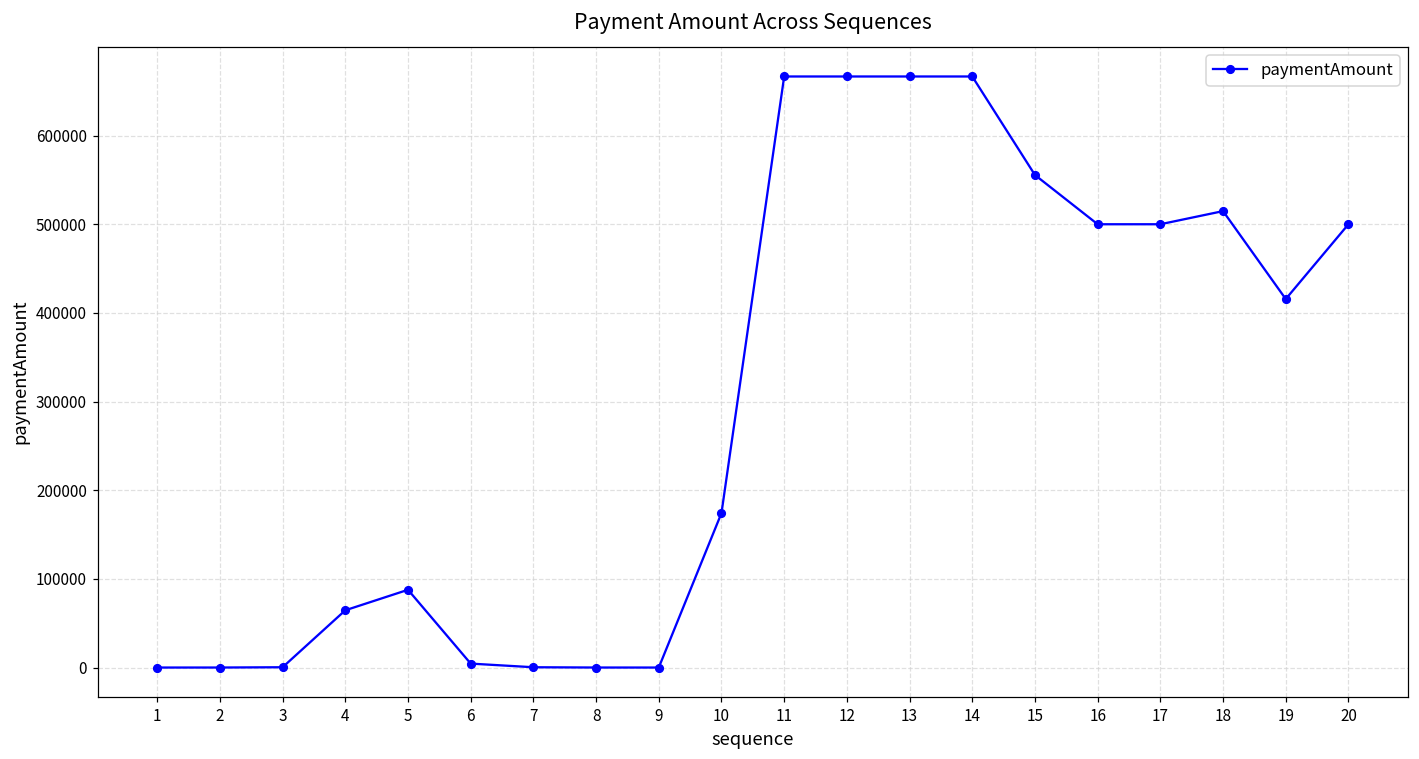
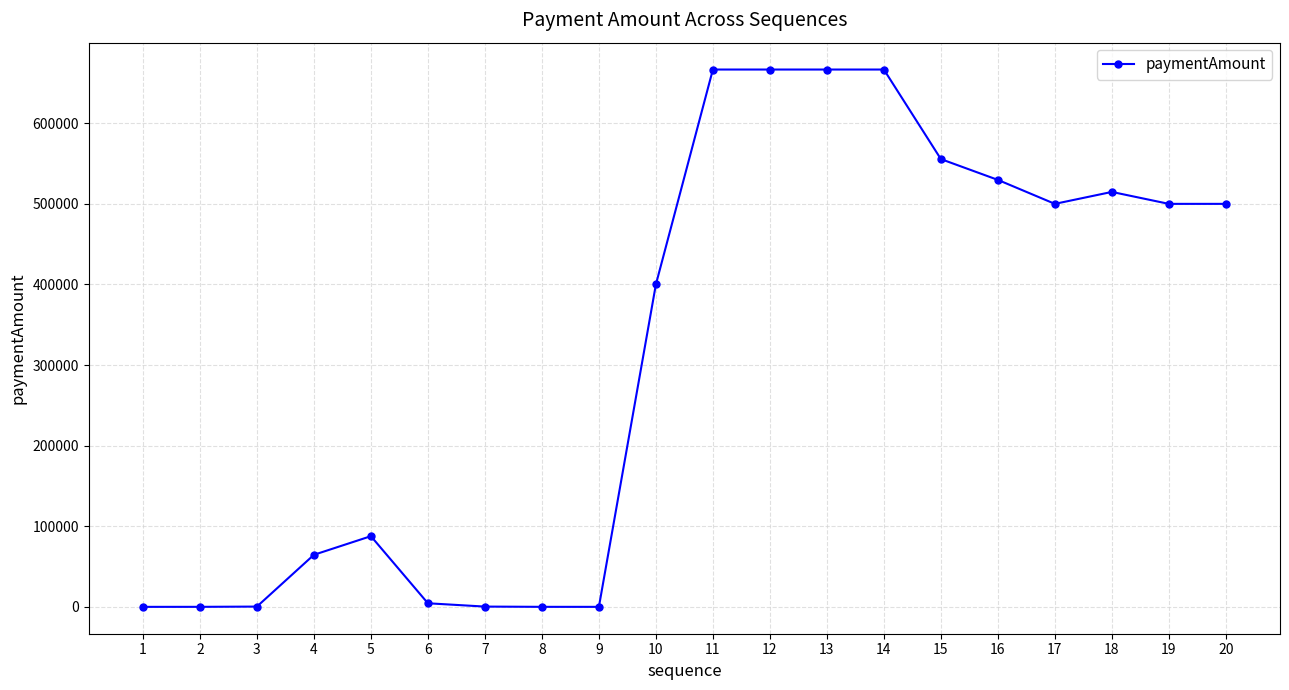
  {
    "1": 0,
    "2": 0,
    "3": 0,
    "4": 60000,
    "5": 90000,
    "6": 0,
    "7": 0,
    "8": 0,
    "9": 0,
-   "10": 170000,
+   "10": 400000,
    "11": 670000,
    "12": 670000,
    "13": 670000,
    "14": 670000,
    "15": 560000,
-   "16": 500000,
+   "16": 530000,
    "17": 500000,
    "18": 510000,
-   "19": 420000,
+   "19": 500000,
    "20": 500000
  }
